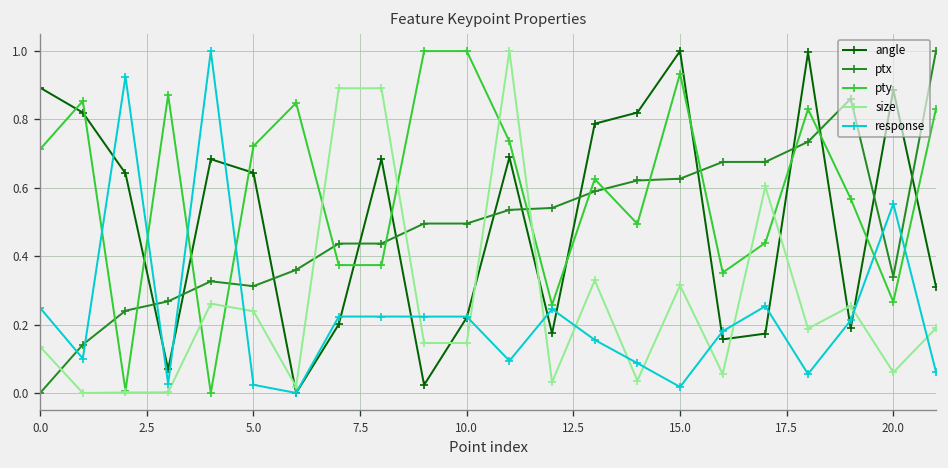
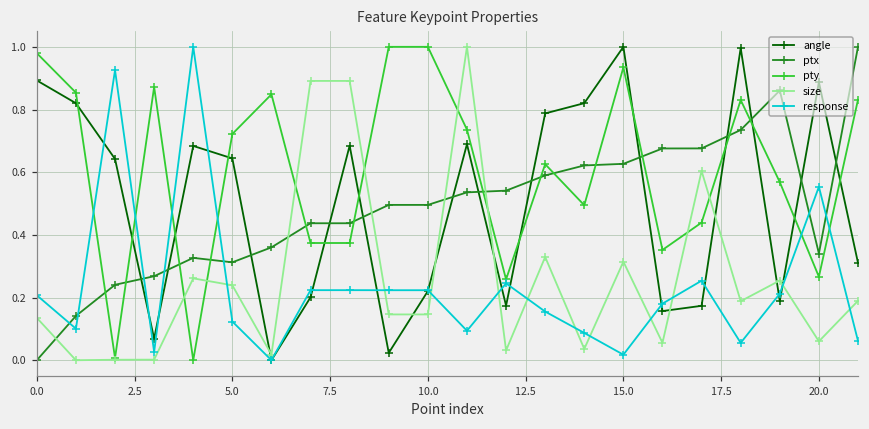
  {
    "angle": {
      "0.0": 0.89,
      "5.0": 0.64,
      "15.0": 1.00
    },
    "ptx": {
      "0.0": 0.00,
      "5.0": 0.31,
      "10.0": 0.50,
      "15.0": 0.63,
      "20.0": 0.34
    },
    "pty": {
-     "0.0": 0.71,
+     "0.0": 0.98,
      "5.0": 0.72,
      "10.0": 1.00,
      "15.0": 0.93,
      "20.0": 0.27
    },
    "size": {
      "0.0": 0.14,
      "5.0": 0.24,
      "10.0": 0.15,
      "15.0": 0.31,
      "20.0": 0.06
    },
    "response": {
-     "0.0": 0.25,
-     "5.0": 0.02,
+     "0.0": 0.21,
+     "5.0": 0.12,
      "15.0": 0.02,
      "20.0": 0.55
    }
  }
